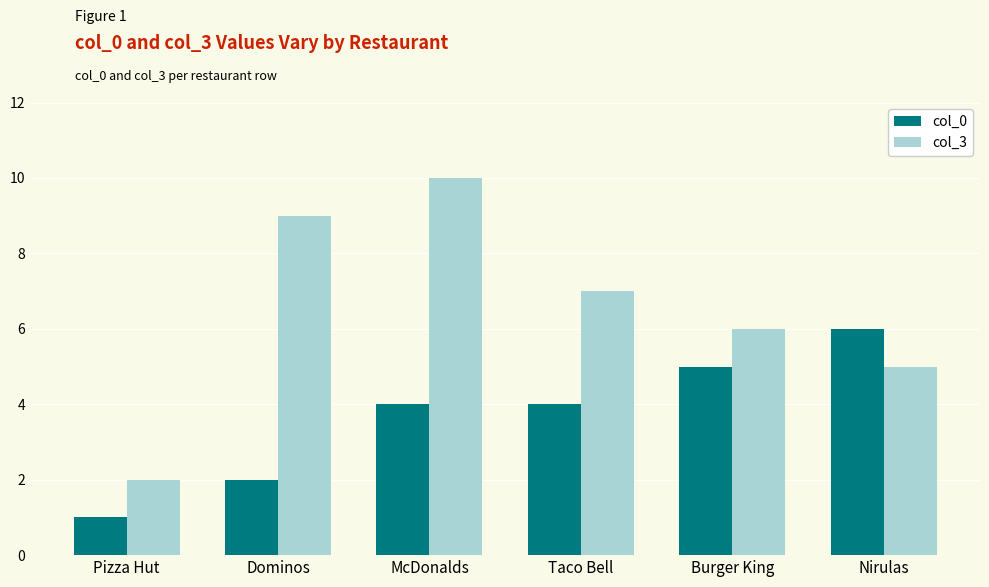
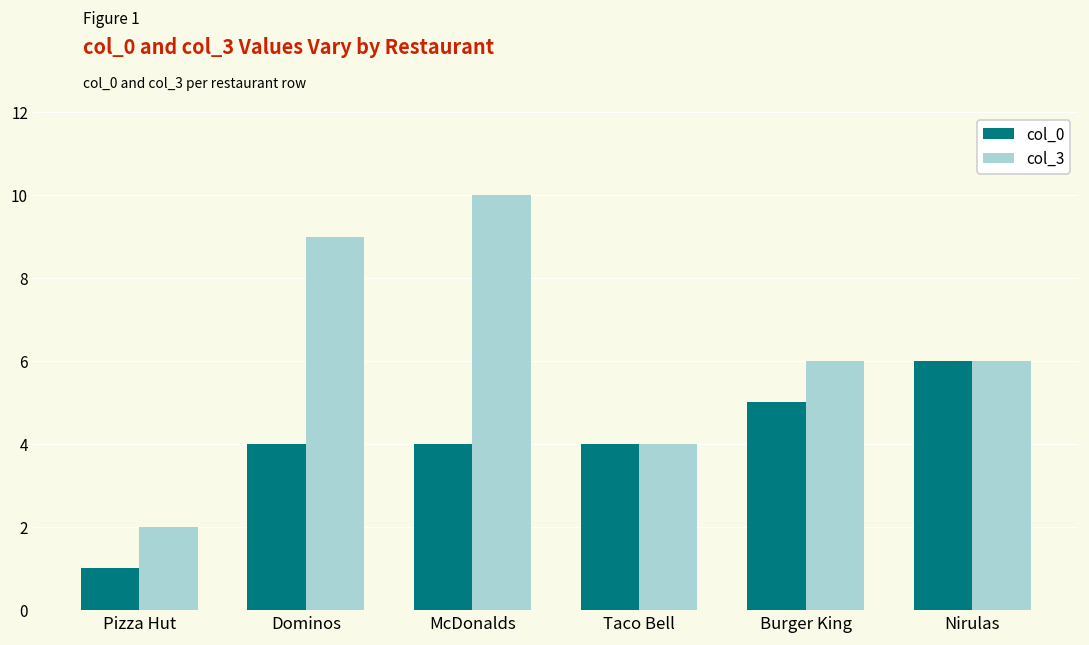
  {
    "col_0": {
      "Pizza Hut": 1,
-     "Dominos": 2,
+     "Dominos": 4,
      "McDonalds": 4,
      "Taco Bell": 4,
      "Burger King": 5,
      "Nirulas": 6
    },
    "col_3": {
      "Pizza Hut": 2,
      "Dominos": 9,
      "McDonalds": 10,
-     "Taco Bell": 7,
+     "Taco Bell": 4,
      "Burger King": 6,
-     "Nirulas": 5
+     "Nirulas": 6
    }
  }
